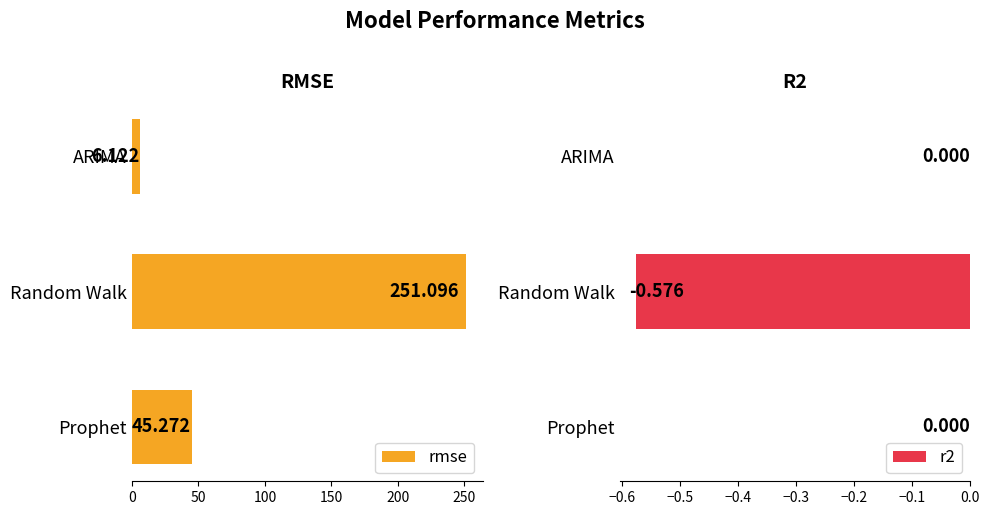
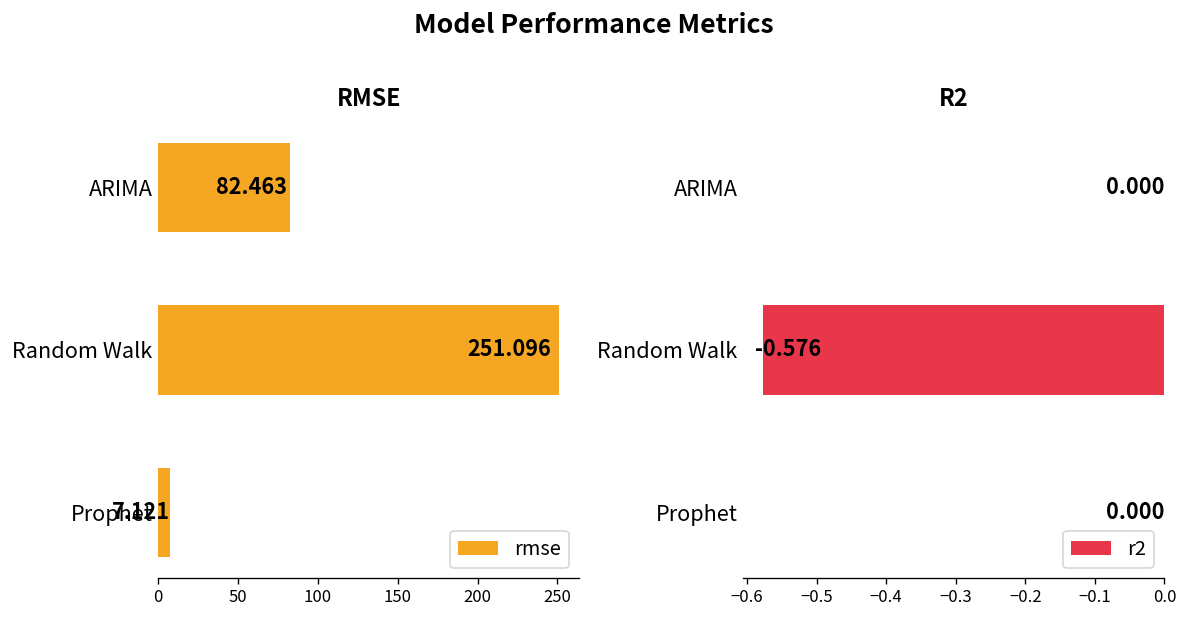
  {
    "RMSE": {
-     "ARIMA": 6.122,
+     "ARIMA": 82.463,
      "Random Walk": 251.096,
-     "Prophet": 45.272
+     "Prophet": 7.121
    },
    "R2": {
      "ARIMA": 0.000,
      "Random Walk": -0.576,
      "Prophet": 0.000
    }
  }
